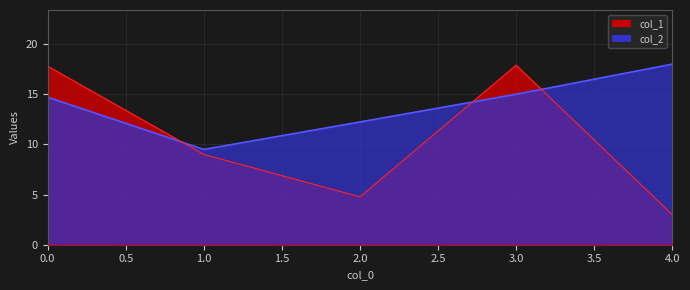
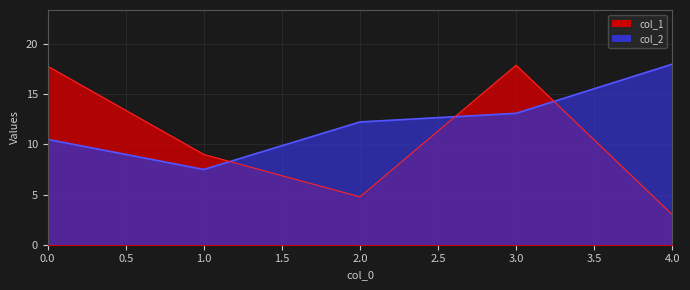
  {
    "col_1": {
      "0.0": 17.8,
      "1.0": 9.0,
      "2.0": 4.8,
      "3.0": 17.9,
      "4.0": 3.0
    },
    "col_2": {
-     "0.0": 14.7,
-     "1.0": 9.5,
+     "0.0": 10.5,
+     "1.0": 7.5,
      "2.0": 12.2,
-     "3.0": 15.0,
+     "3.0": 13.1,
      "4.0": 18.0
    }
  }
